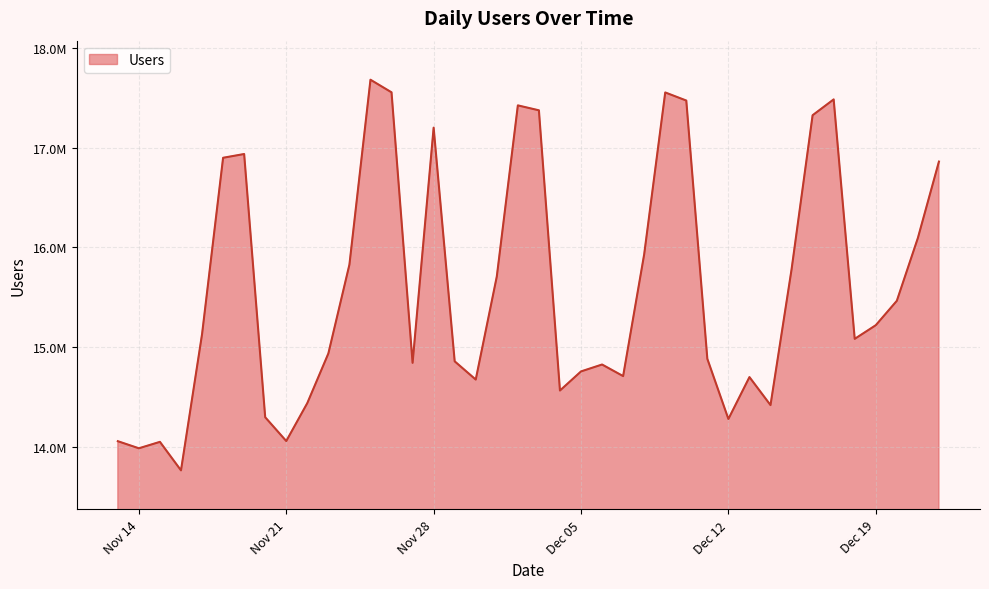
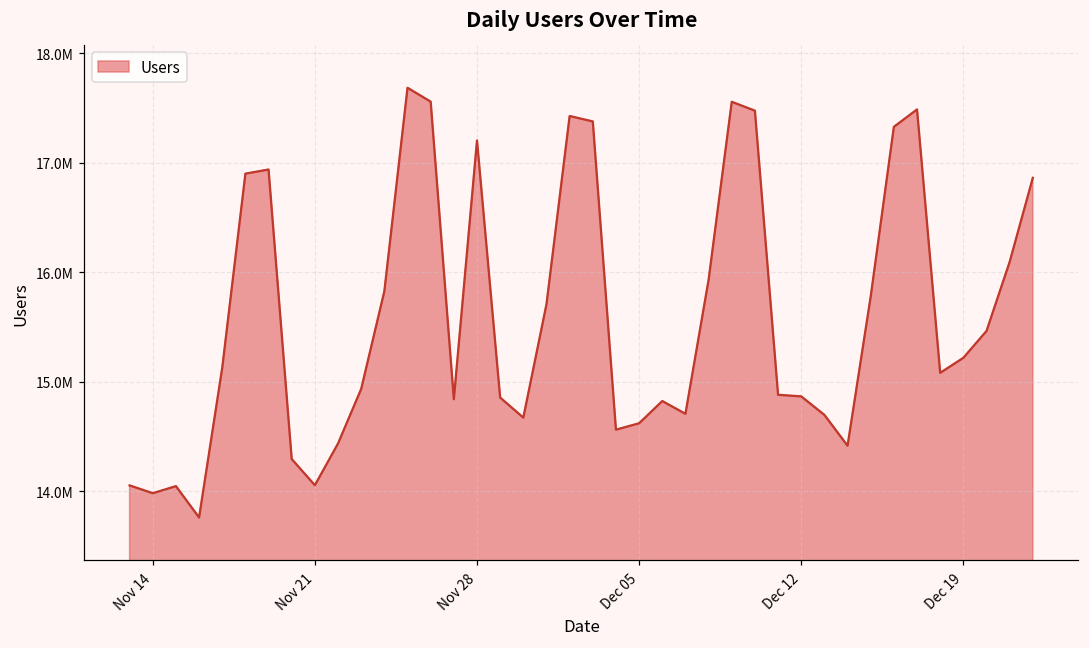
  {
    "Nov 14": 14000000,
    "Nov 21": 14100000,
    "Nov 28": 17200000,
-   "Dec 05": 14800000,
-   "Dec 12": 14300000,
+   "Dec 05": 14600000,
+   "Dec 12": 14900000,
    "Dec 19": 15200000
  }
